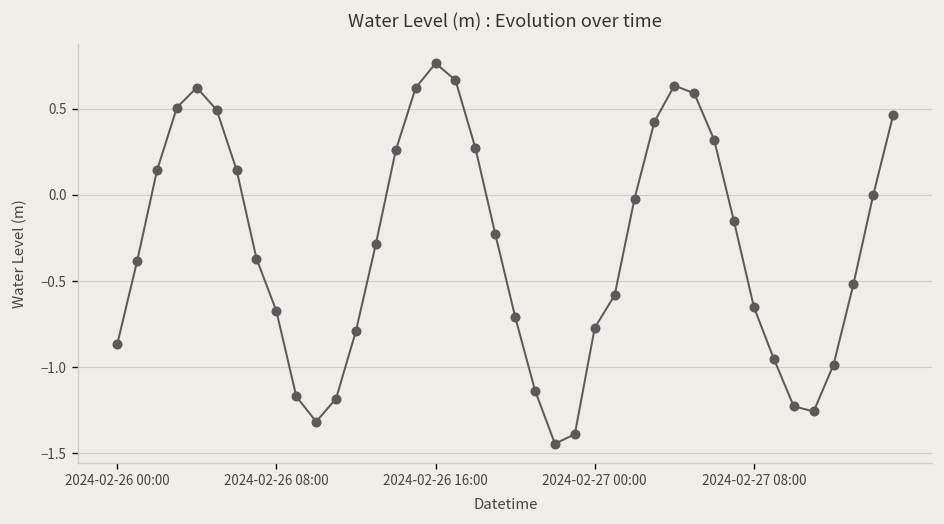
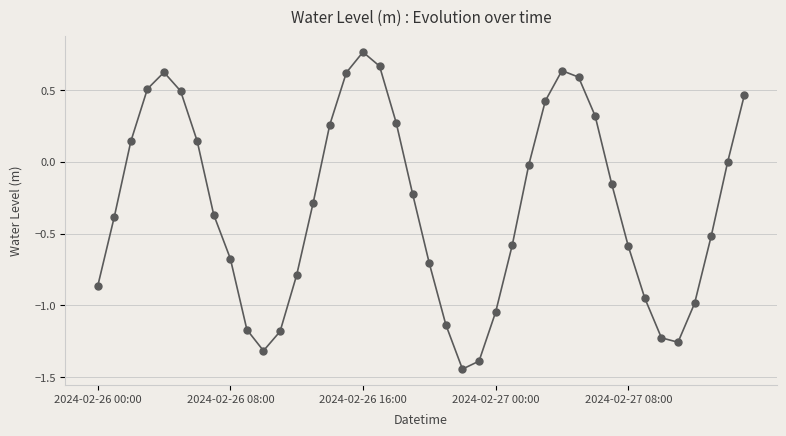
  {
    "2024-02-26 00:00": -0.87,
    "2024-02-26 08:00": -0.67,
    "2024-02-26 16:00": 0.76,
-   "2024-02-27 00:00": -0.77,
-   "2024-02-27 08:00": -0.65
+   "2024-02-27 00:00": -1.05,
+   "2024-02-27 08:00": -0.59
  }
